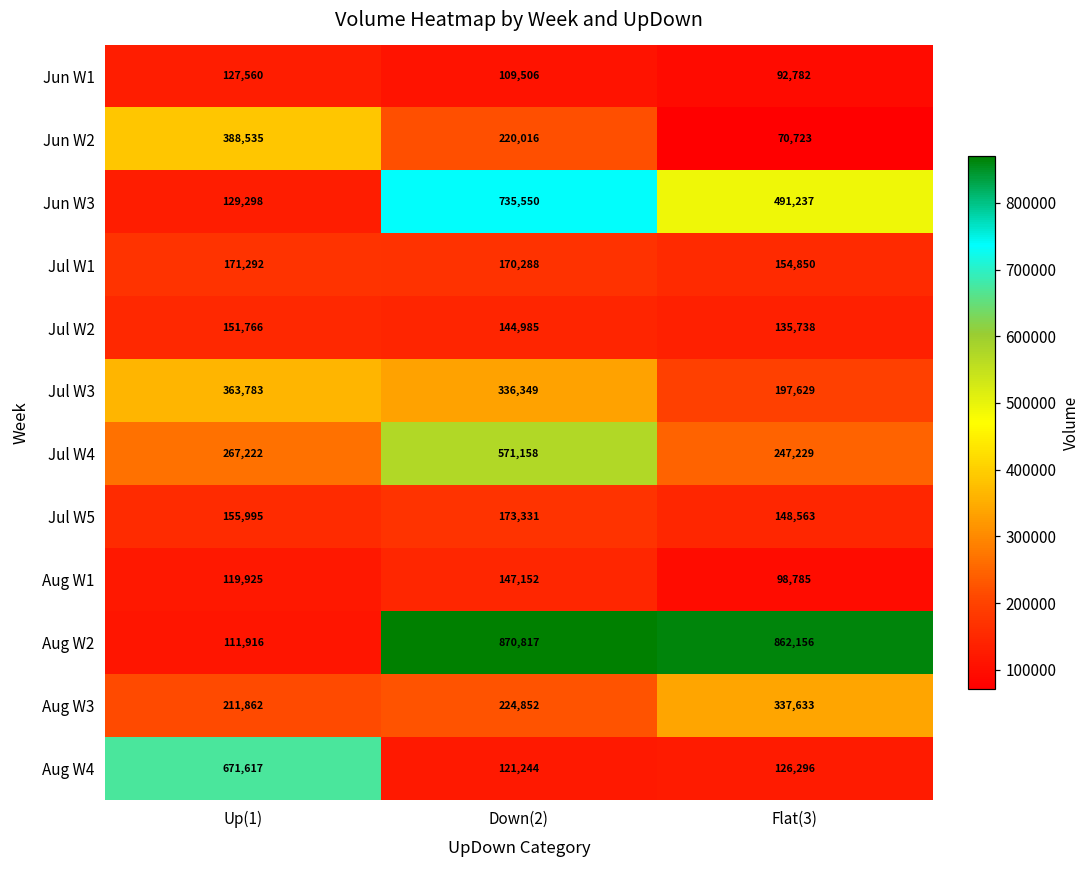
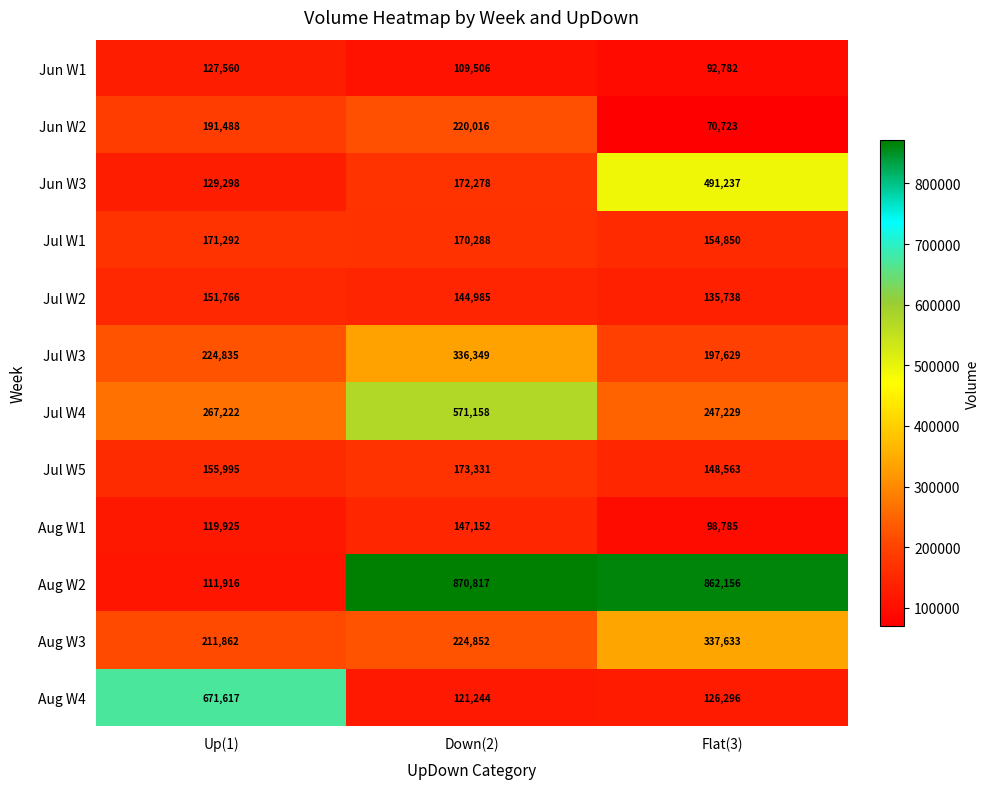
  {
    "Jun W1": {
      "Up(1)": "127,560",
      "Down(2)": "109,506",
      "Flat(3)": "92,782"
    },
    "Jun W2": {
-     "Up(1)": "388,535",
+     "Up(1)": "191,488",
      "Down(2)": "220,016",
      "Flat(3)": "70,723"
    },
    "Jun W3": {
      "Up(1)": "129,298",
-     "Down(2)": "735,550",
+     "Down(2)": "172,278",
      "Flat(3)": "491,237"
    },
    "Jul W1": {
      "Up(1)": "171,292",
      "Down(2)": "170,288",
      "Flat(3)": "154,850"
    },
    "Jul W2": {
      "Up(1)": "151,766",
      "Down(2)": "144,985",
      "Flat(3)": "135,738"
    },
    "Jul W3": {
-     "Up(1)": "363,783",
+     "Up(1)": "224,835",
      "Down(2)": "336,349",
      "Flat(3)": "197,629"
    },
    "Jul W4": {
      "Up(1)": "267,222",
      "Down(2)": "571,158",
      "Flat(3)": "247,229"
    },
    "Jul W5": {
      "Up(1)": "155,995",
      "Down(2)": "173,331",
      "Flat(3)": "148,563"
    },
    "Aug W1": {
      "Up(1)": "119,925",
      "Down(2)": "147,152",
      "Flat(3)": "98,785"
    },
    "Aug W2": {
      "Up(1)": "111,916",
      "Down(2)": "870,817",
      "Flat(3)": "862,156"
    },
    "Aug W3": {
      "Up(1)": "211,862",
      "Down(2)": "224,852",
      "Flat(3)": "337,633"
    },
    "Aug W4": {
      "Up(1)": "671,617",
      "Down(2)": "121,244",
      "Flat(3)": "126,296"
    }
  }
